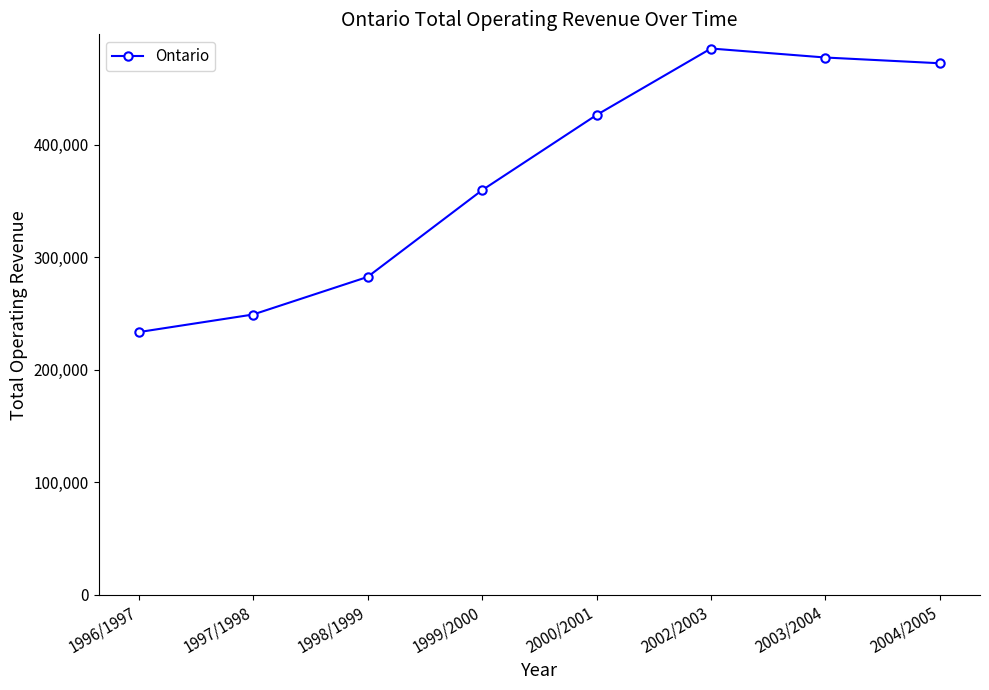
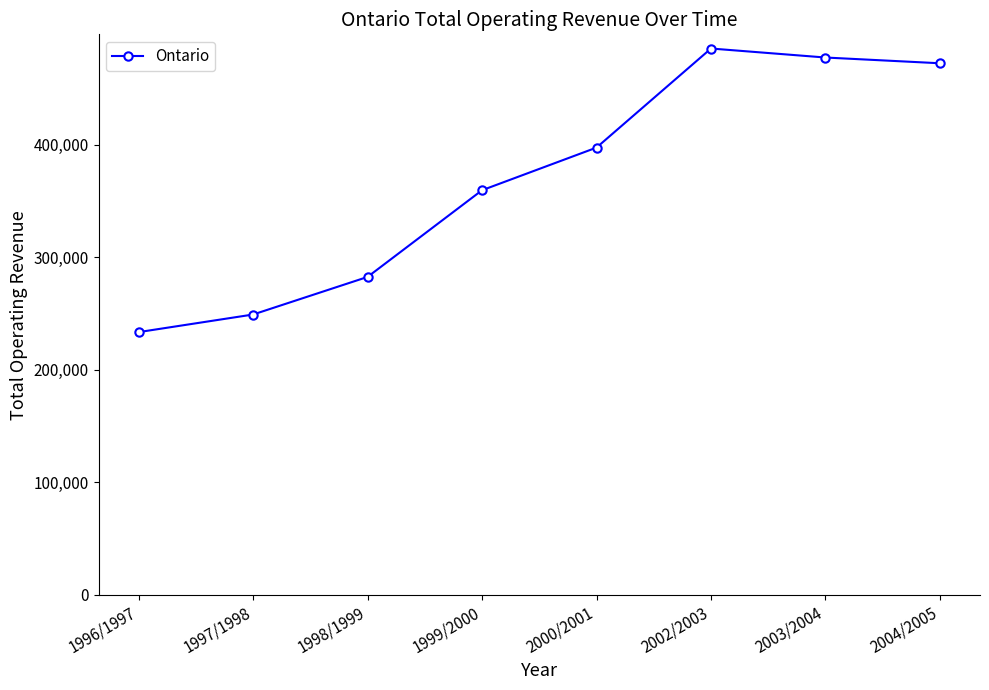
  {
    "1996/1997": "234,000",
    "1997/1998": "249,000",
    "1998/1999": "283,000",
    "1999/2000": "360,000",
-   "2000/2001": "427,000",
+   "2000/2001": "398,000",
    "2002/2003": "486,000",
    "2003/2004": "478,000",
    "2004/2005": "473,000"
  }
